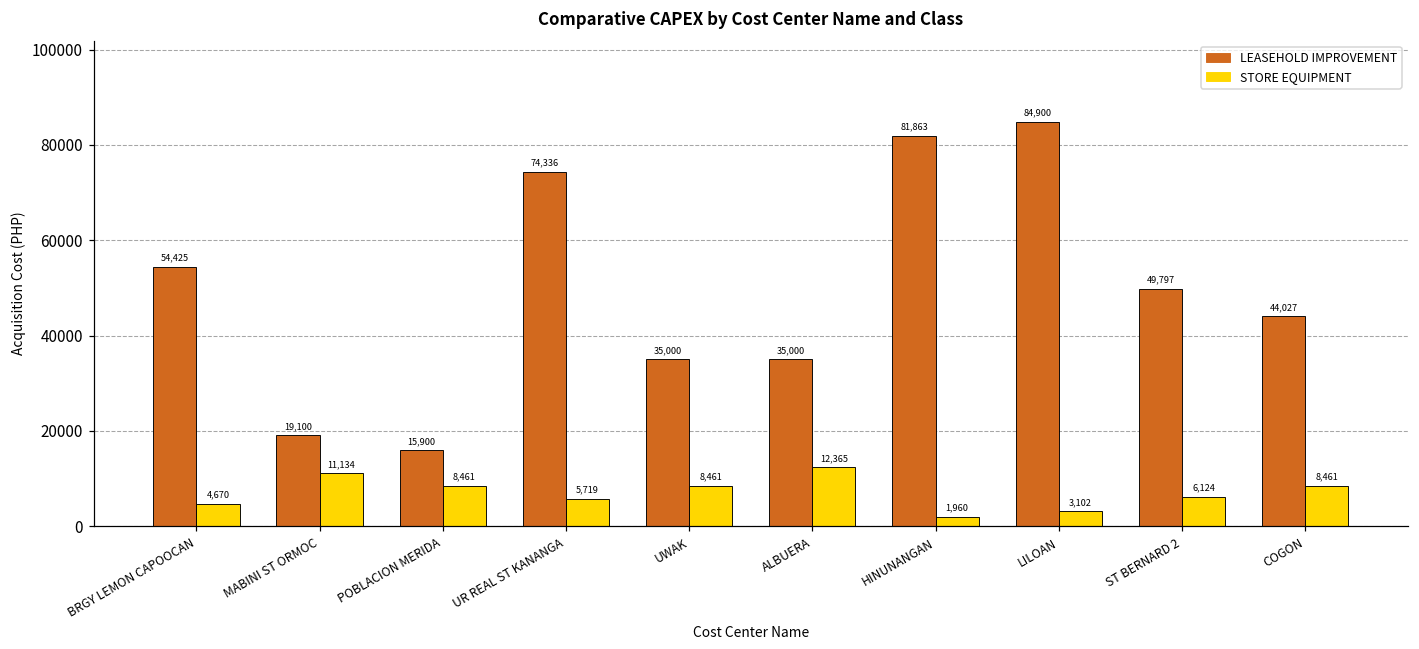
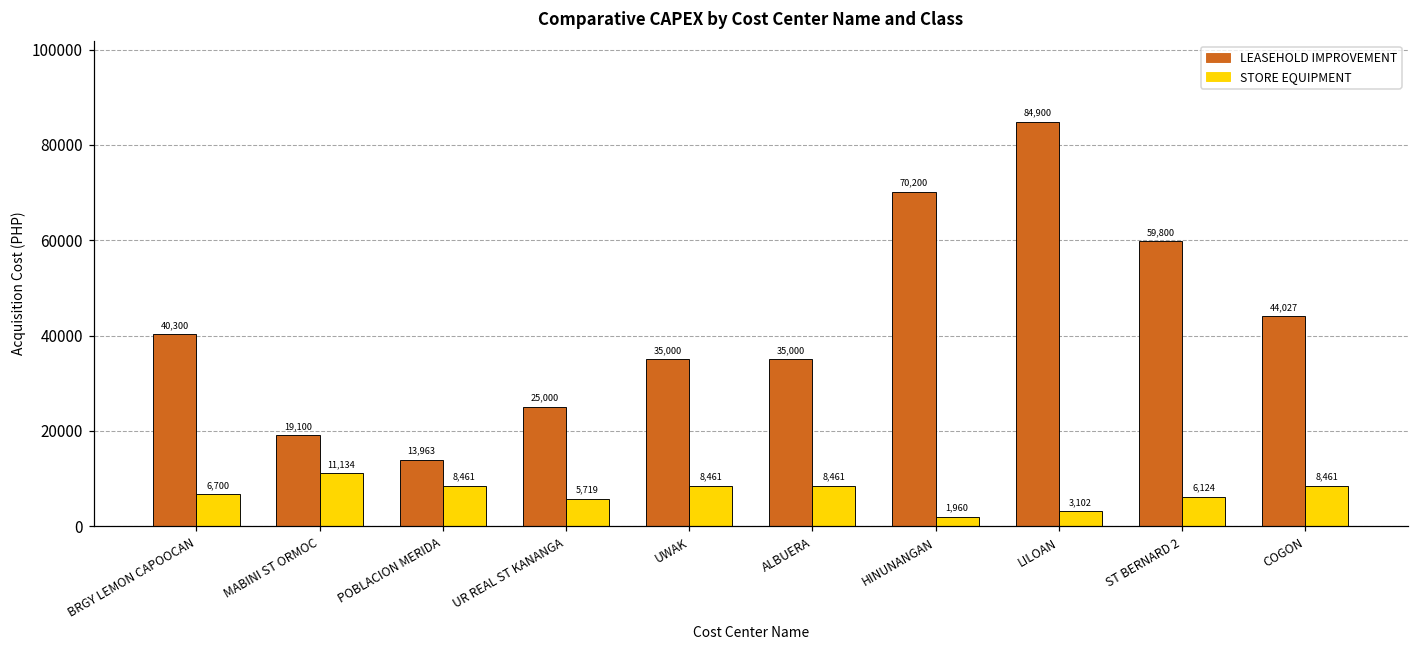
  {
    "LEASEHOLD IMPROVEMENT": {
-     "BRGY LEMON CAPOOCAN": "54,425",
+     "BRGY LEMON CAPOOCAN": "40,300",
      "MABINI ST ORMOC": "19,100",
-     "POBLACION MERIDA": "15,900",
-     "UR REAL ST KANANGA": "74,336",
+     "POBLACION MERIDA": "13,963",
+     "UR REAL ST KANANGA": "25,000",
      "UWAK": "35,000",
      "ALBUERA": "35,000",
-     "HINUNANGAN": "81,863",
+     "HINUNANGAN": "70,200",
      "LILOAN": "84,900",
-     "ST BERNARD 2": "49,797",
+     "ST BERNARD 2": "59,800",
      "COGON": "44,027"
    },
    "STORE EQUIPMENT": {
-     "BRGY LEMON CAPOOCAN": "4,670",
+     "BRGY LEMON CAPOOCAN": "6,700",
      "MABINI ST ORMOC": "11,134",
      "POBLACION MERIDA": "8,461",
      "UR REAL ST KANANGA": "5,719",
      "UWAK": "8,461",
-     "ALBUERA": "12,365",
+     "ALBUERA": "8,461",
      "HINUNANGAN": "1,960",
      "LILOAN": "3,102",
      "ST BERNARD 2": "6,124",
      "COGON": "8,461"
    }
  }
